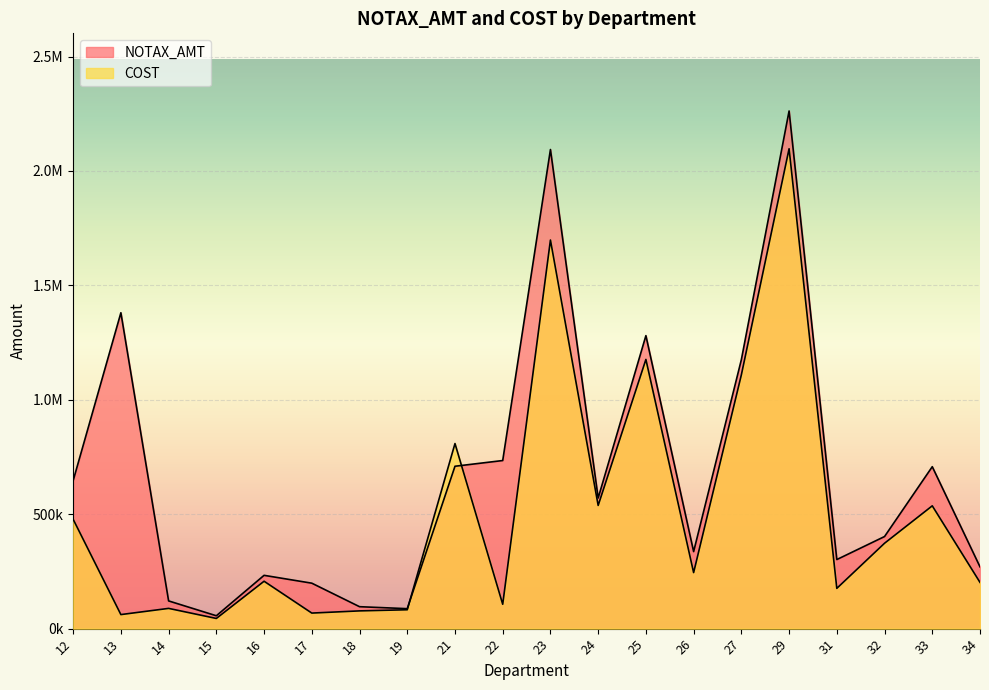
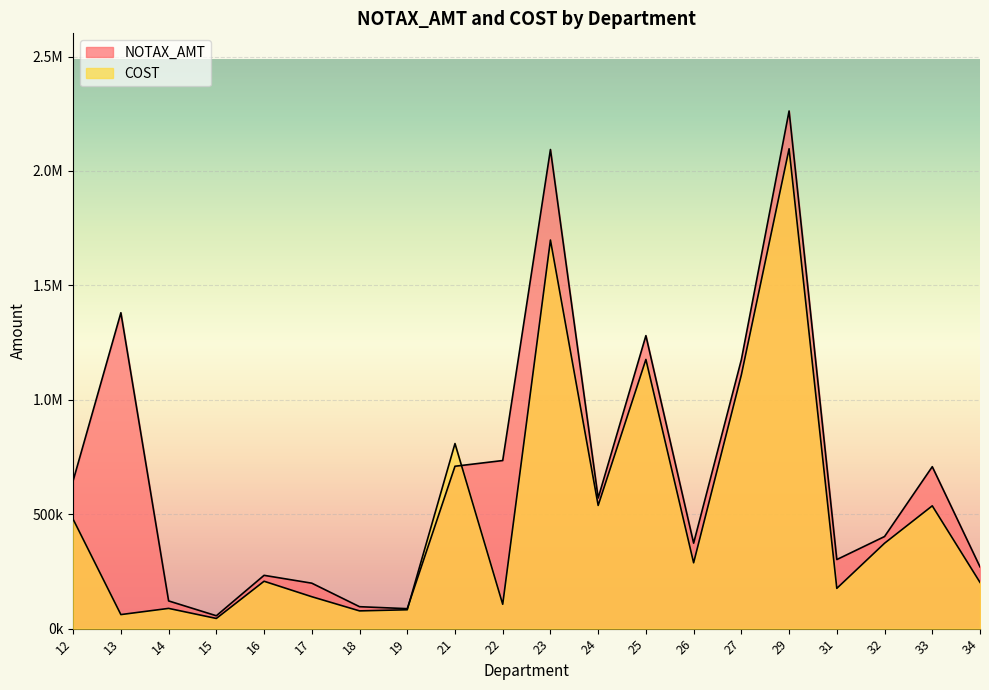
  {
    "NOTAX_AMT": {
      "12": 650000,
      "13": 1380000,
      "14": 120000,
      "15": 60000,
      "16": 230000,
      "17": 200000,
      "18": 100000,
      "21": 710000,
      "22": 730000,
      "23": 2090000,
      "24": 570000,
      "25": 1280000,
-     "26": 340000,
+     "26": 370000,
      "27": 1180000,
      "29": 2260000,
      "31": 300000,
      "32": 400000,
      "33": 710000,
      "34": 270000
    },
    "COST": {
      "12": 480000,
      "13": 60000,
      "14": 90000,
      "15": 40000,
      "16": 210000,
-     "17": 70000,
+     "17": 140000,
      "18": 80000,
      "21": 810000,
      "22": 110000,
      "23": 1700000,
      "24": 540000,
      "25": 1180000,
-     "26": 240000,
+     "26": 290000,
      "27": 1110000,
      "29": 2100000,
      "31": 180000,
      "32": 370000,
      "33": 540000,
      "34": 200000
    }
  }
